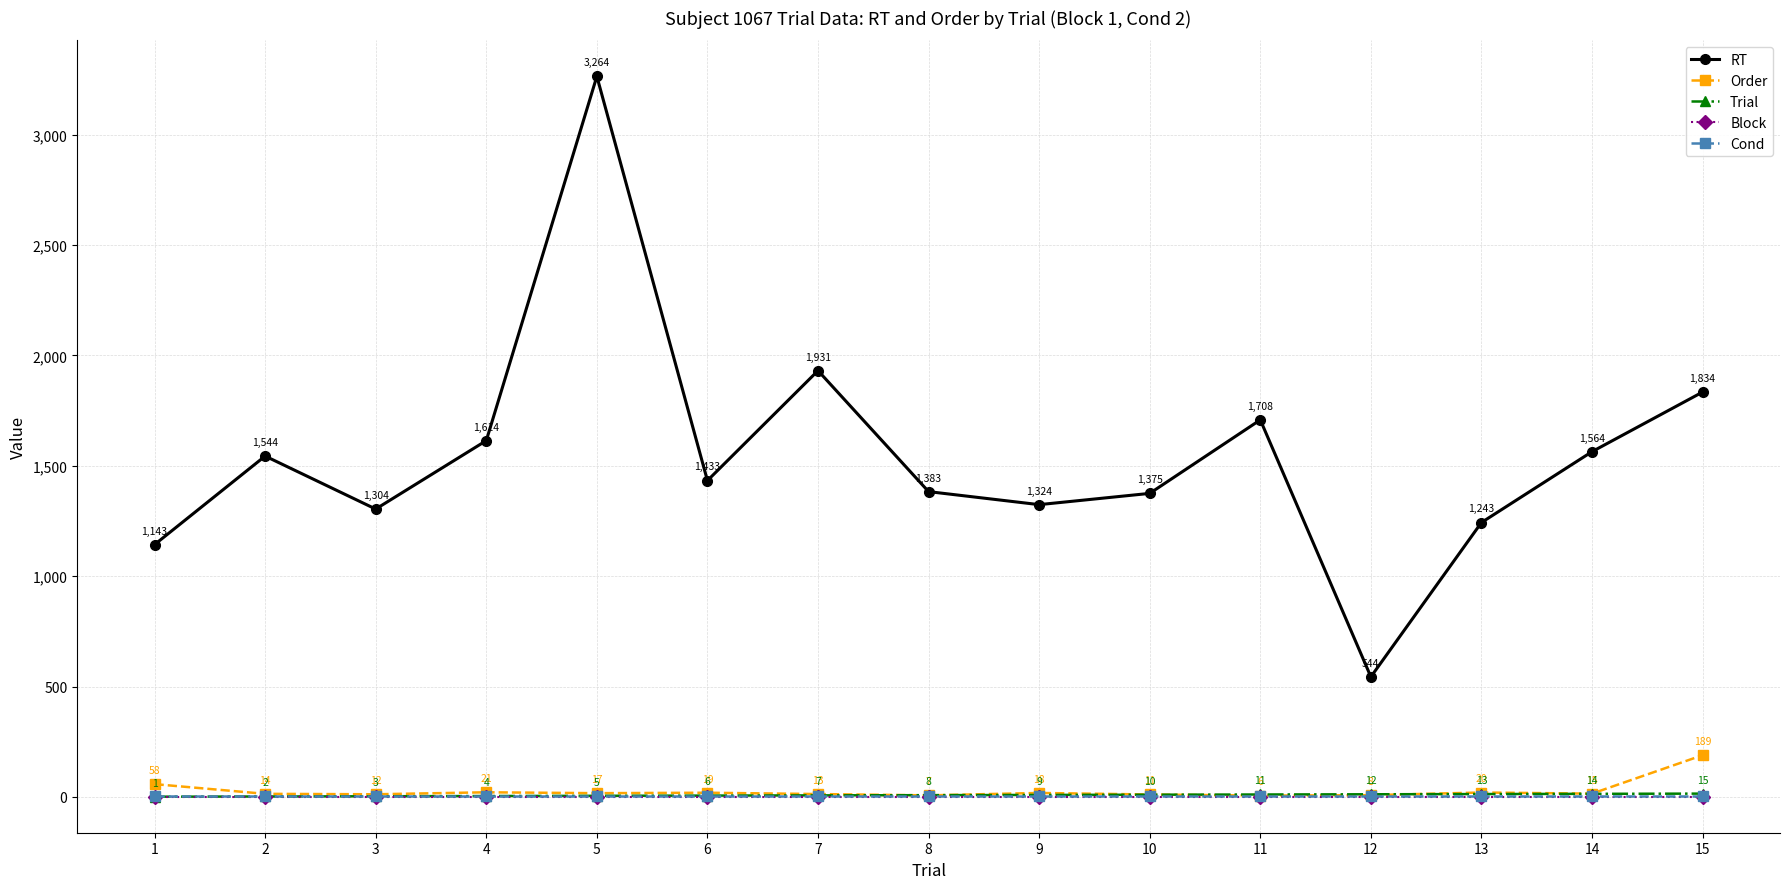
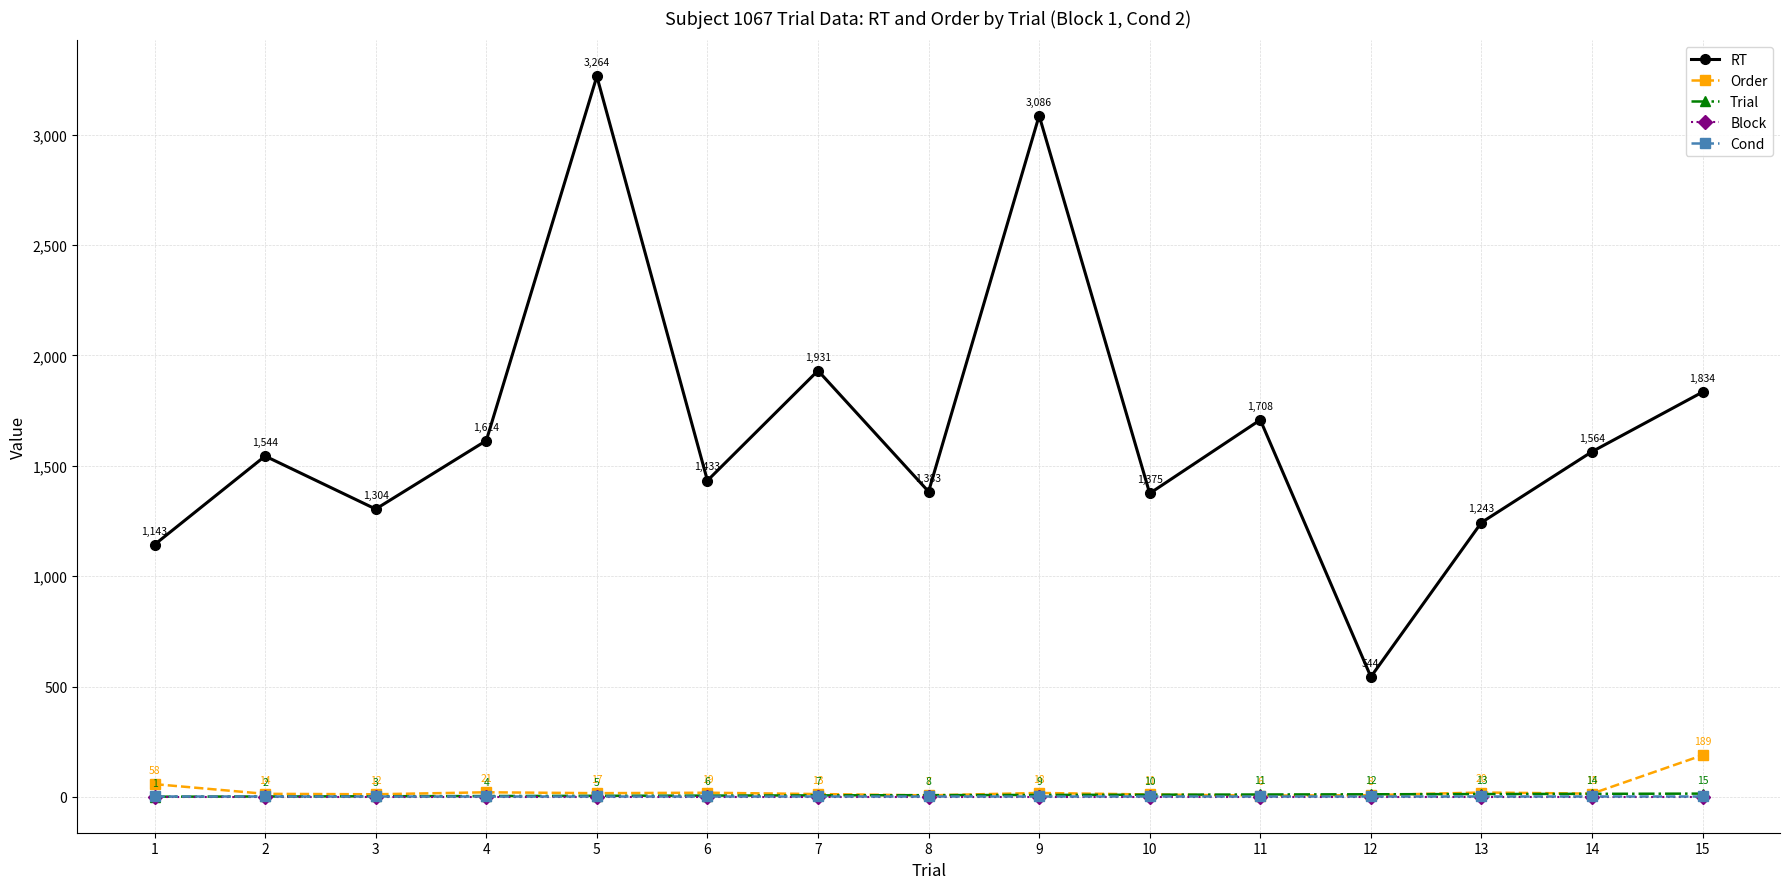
  {
    "RT": {
      "1": "1,143",
      "2": "1,544",
      "3": "1,304",
      "4": "1,614",
      "5": "3,264",
      "6": "1,433",
      "7": "1,931",
      "8": "1,383",
-     "9": "1,324",
+     "9": "3,086",
      "10": "1,375",
      "11": "1,708",
      "12": "544",
      "13": "1,243",
      "14": "1,564",
      "15": "1,834"
    },
    "Order": {
      "1": "58",
      "15": "189"
    },
    "Trial": {
      "15": "15"
    },
    "Cond": {
      "13": "0",
      "14": "0",
      "15": "0"
    }
  }
